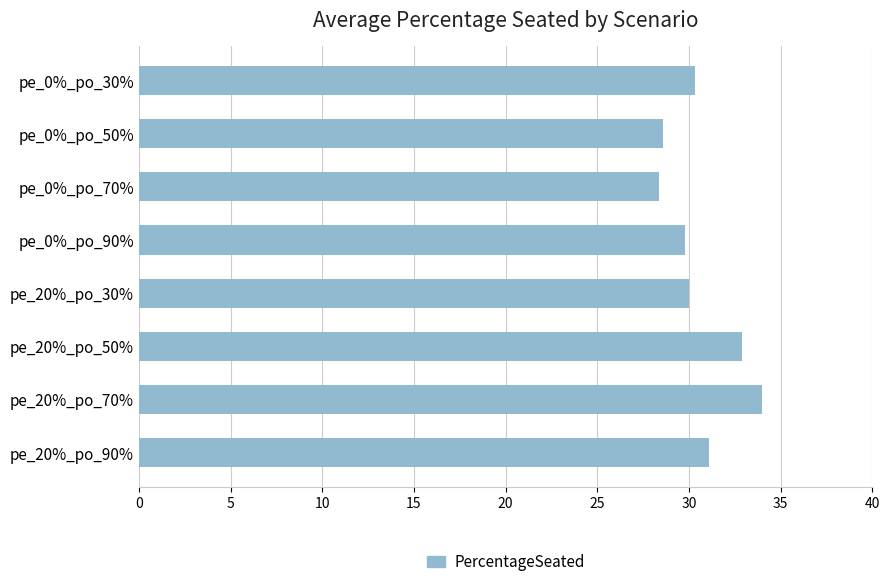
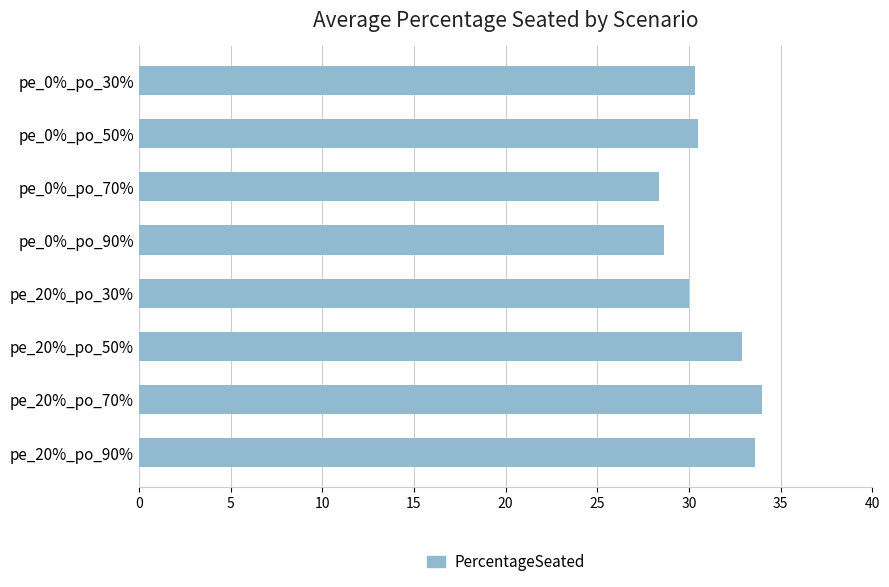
  {
    "pe_0%_po_30%": 30.3,
-   "pe_0%_po_50%": 28.6,
+   "pe_0%_po_50%": 30.5,
    "pe_0%_po_70%": 28.4,
-   "pe_0%_po_90%": 29.8,
+   "pe_0%_po_90%": 28.7,
    "pe_20%_po_30%": 30.0,
    "pe_20%_po_50%": 32.9,
    "pe_20%_po_70%": 34.0,
-   "pe_20%_po_90%": 31.1
+   "pe_20%_po_90%": 33.6
  }
